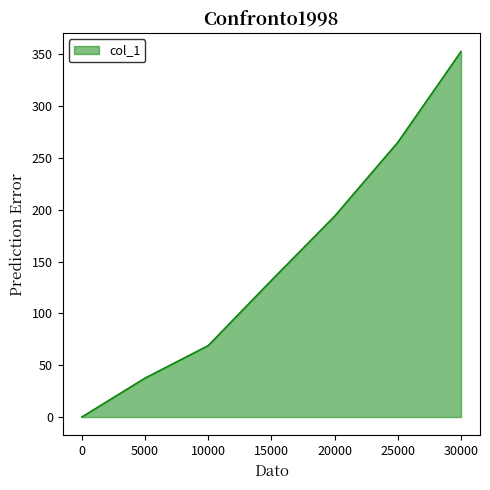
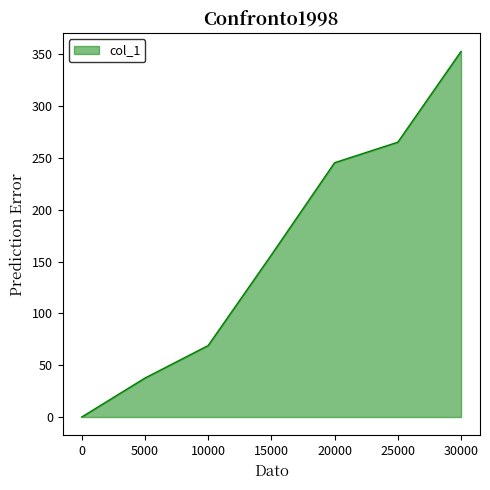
  {
    "0": 0,
    "5000": 38,
    "10000": 69,
-   "15000": 132,
-   "20000": 194,
+   "15000": 157,
+   "20000": 246,
    "25000": 265,
    "30000": 353
  }
